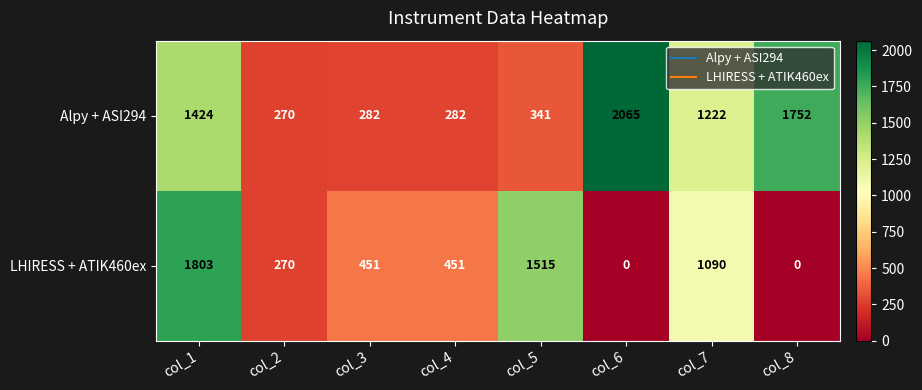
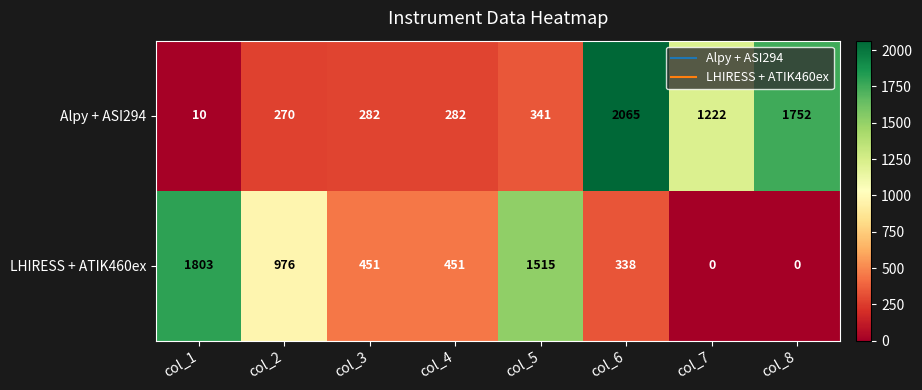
  {
    "Alpy + ASI294": {
-     "col_1": 1424,
+     "col_1": 10,
      "col_2": 270,
      "col_3": 282,
      "col_4": 282,
      "col_5": 341,
      "col_6": 2065,
      "col_7": 1222,
      "col_8": 1752
    },
    "LHIRESS + ATIK460ex": {
      "col_1": 1803,
-     "col_2": 270,
+     "col_2": 976,
      "col_3": 451,
      "col_4": 451,
      "col_5": 1515,
-     "col_6": 0,
-     "col_7": 1090,
+     "col_6": 338,
+     "col_7": 0,
      "col_8": 0
    }
  }
